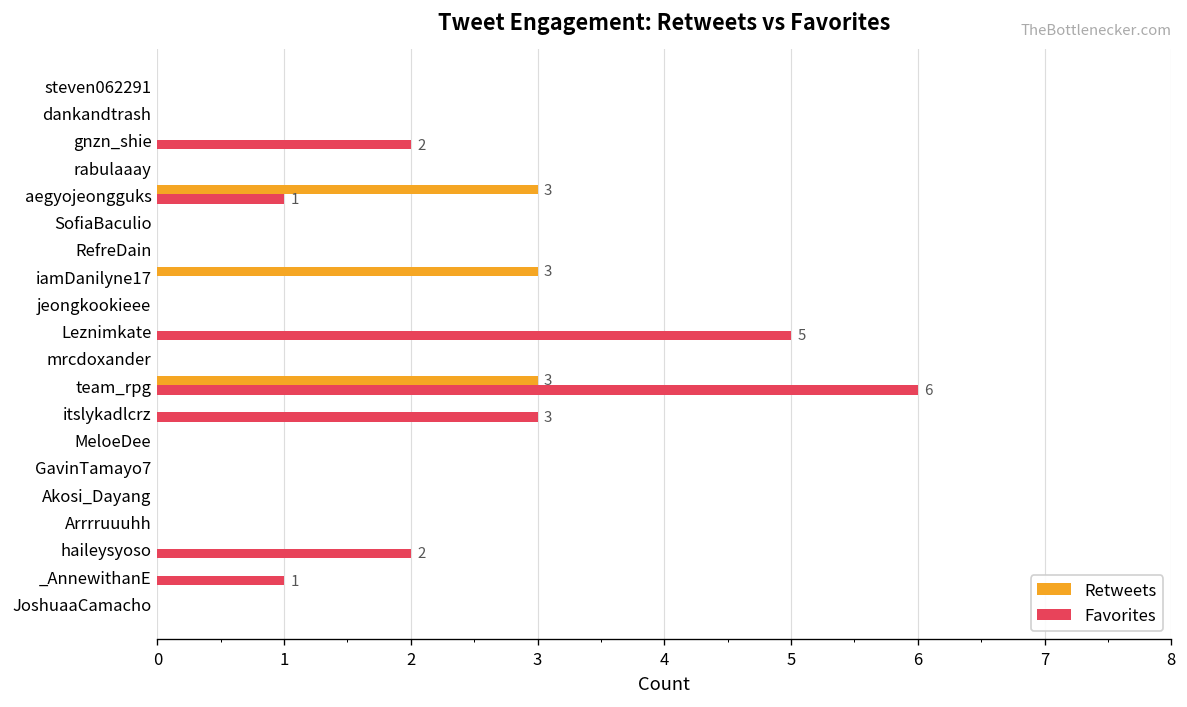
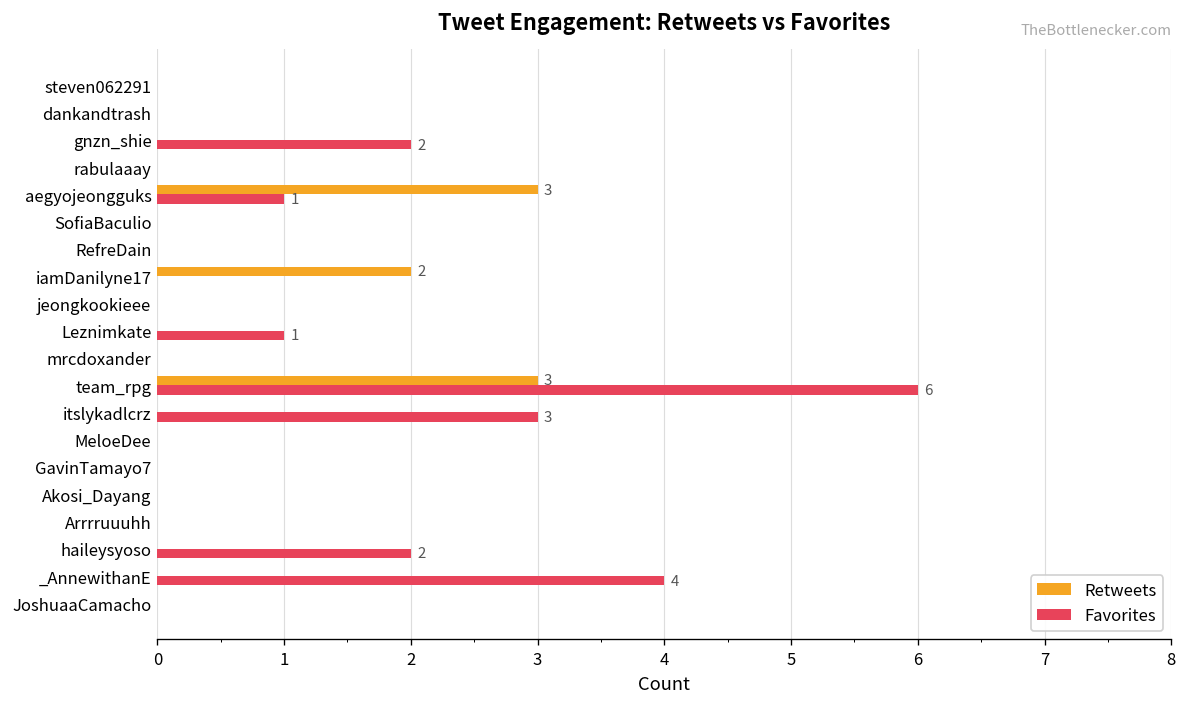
  {
    "Retweets": {
      "aegyojeongguks": 3,
-     "iamDanilyne17": 3,
+     "iamDanilyne17": 2,
      "team_rpg": 3
    },
    "Favorites": {
      "gnzn_shie": 2,
      "aegyojeongguks": 1,
-     "Leznimkate": 5,
+     "Leznimkate": 1,
      "team_rpg": 6,
      "itslykadlcrz": 3,
      "haileysyoso": 2,
-     "_AnnewithanE": 1
+     "_AnnewithanE": 4
    }
  }
